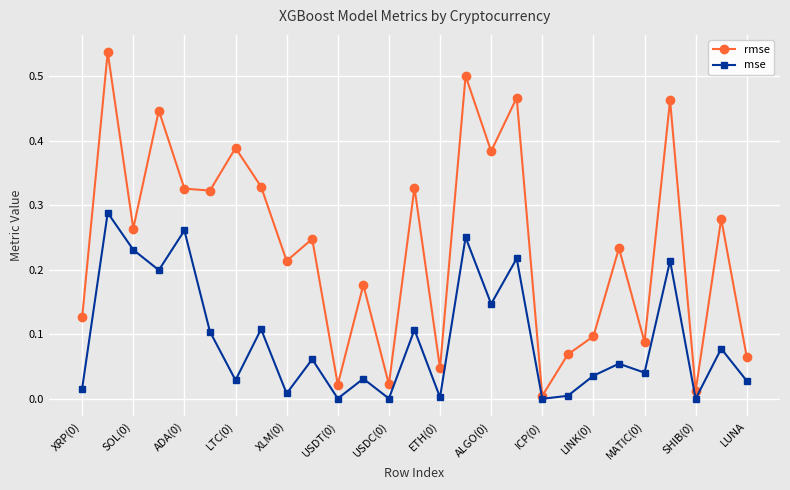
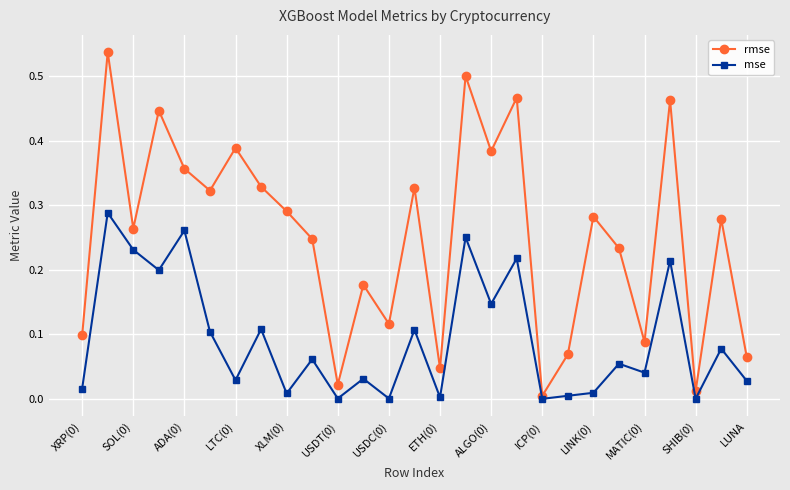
  {
    "rmse": {
-     "XRP(0)": 0.13,
+     "XRP(0)": 0.10,
      "SOL(0)": 0.26,
-     "ADA(0)": 0.33,
+     "ADA(0)": 0.36,
      "LTC(0)": 0.39,
-     "XLM(0)": 0.21,
+     "XLM(0)": 0.29,
      "USDT(0)": 0.02,
-     "USDC(0)": 0.02,
+     "USDC(0)": 0.12,
      "ETH(0)": 0.05,
      "ALGO(0)": 0.38,
      "ICP(0)": 0.00,
-     "LINK(0)": 0.10,
+     "LINK(0)": 0.28,
      "MATIC(0)": 0.09,
      "SHIB(0)": 0.01,
      "LUNA": 0.06
    },
    "mse": {
      "XRP(0)": 0.02,
      "SOL(0)": 0.23,
      "ADA(0)": 0.26,
      "LTC(0)": 0.03,
      "XLM(0)": 0.01,
      "USDT(0)": 0.00,
      "USDC(0)": 0.00,
      "ETH(0)": 0.00,
      "ALGO(0)": 0.15,
      "ICP(0)": 0.00,
-     "LINK(0)": 0.04,
+     "LINK(0)": 0.01,
      "MATIC(0)": 0.04,
      "SHIB(0)": 0.00,
      "LUNA": 0.03
    }
  }
